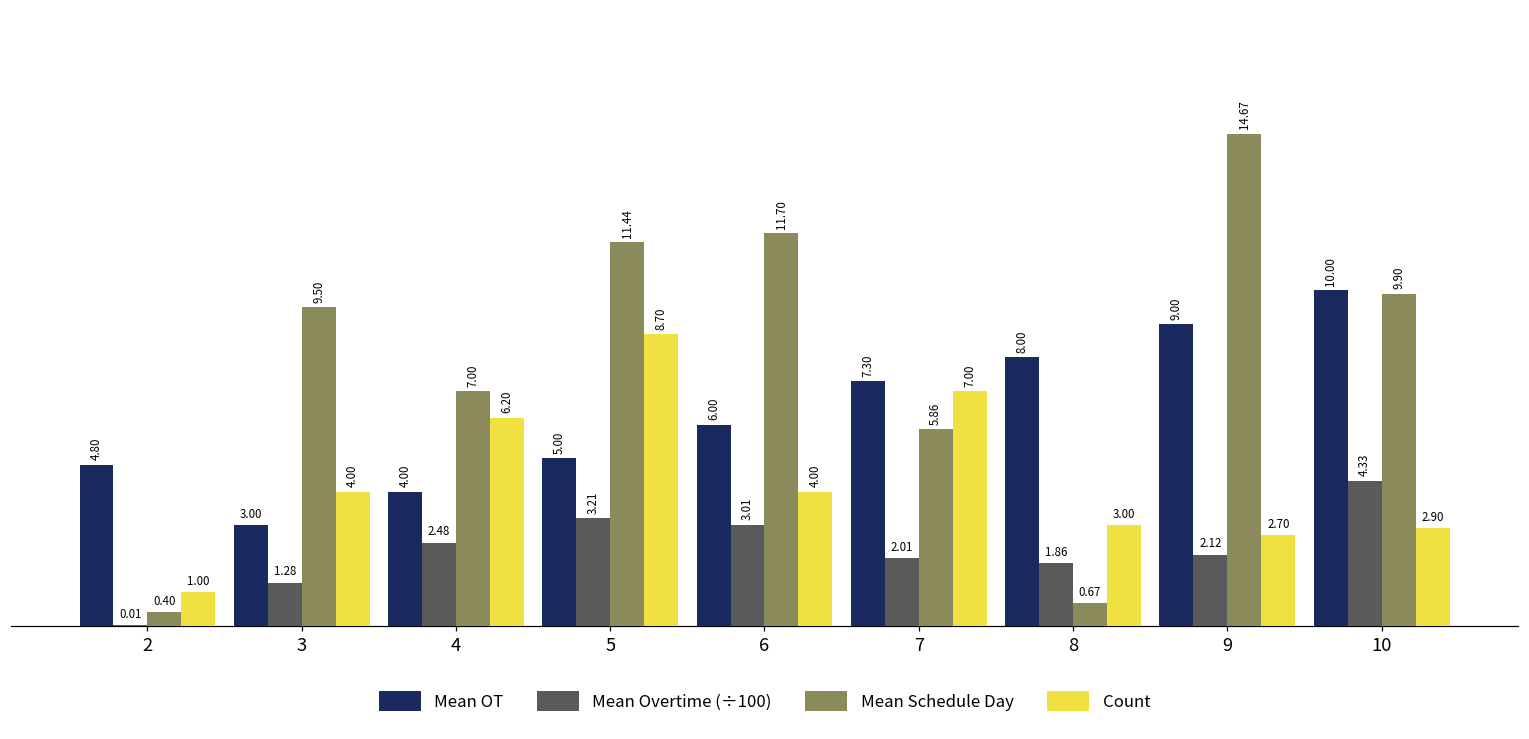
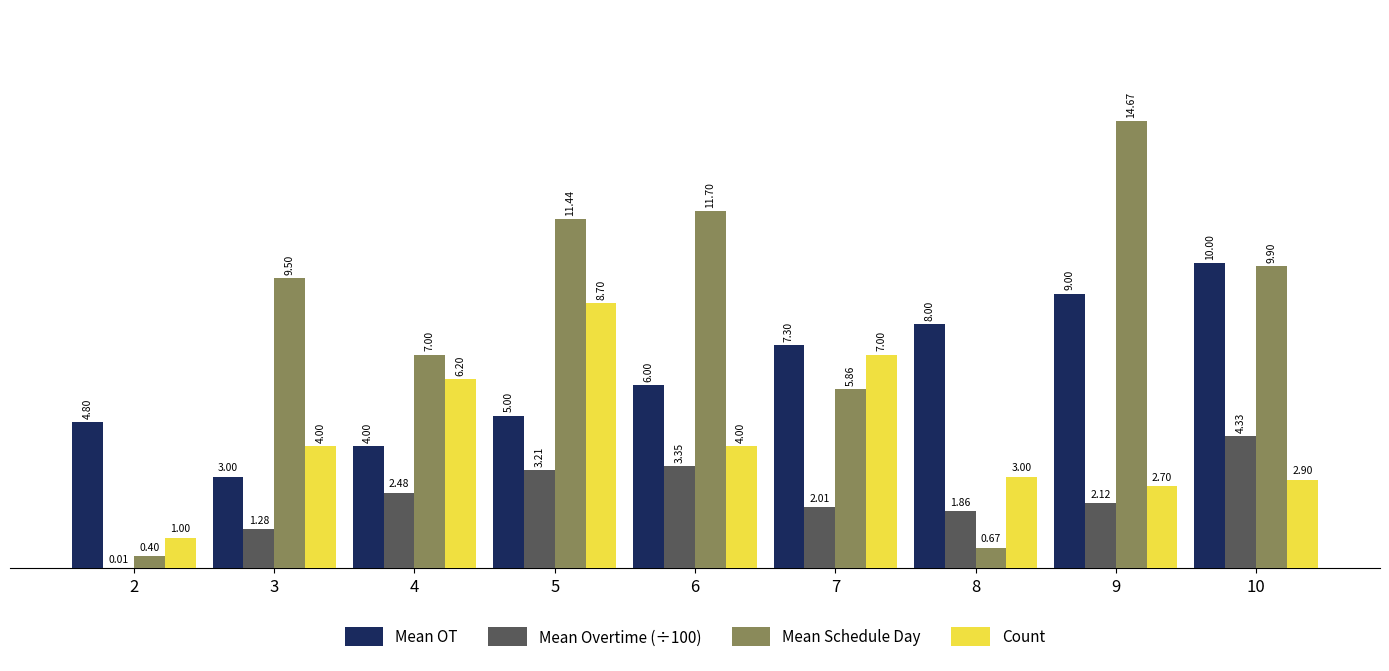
  {
    "Mean OT": {
      "2": 4.80,
      "3": 3.00,
      "4": 4.00,
      "5": 5.00,
      "6": 6.00,
      "7": 7.30,
      "8": 8.00,
      "9": 9.00,
      "10": 10.00
    },
    "Mean Overtime (÷100)": {
      "2": 0.01,
      "3": 1.28,
      "4": 2.48,
      "5": 3.21,
-     "6": 3.01,
+     "6": 3.35,
      "7": 2.01,
      "8": 1.86,
      "9": 2.12,
      "10": 4.33
    },
    "Mean Schedule Day": {
      "2": 0.40,
      "3": 9.50,
      "4": 7.00,
      "5": 11.44,
      "6": 11.70,
      "7": 5.86,
      "8": 0.67,
      "9": 14.67,
      "10": 9.90
    },
    "Count": {
      "2": 1.00,
      "3": 4.00,
      "4": 6.20,
      "5": 8.70,
      "6": 4.00,
      "7": 7.00,
      "8": 3.00,
      "9": 2.70,
      "10": 2.90
    }
  }
